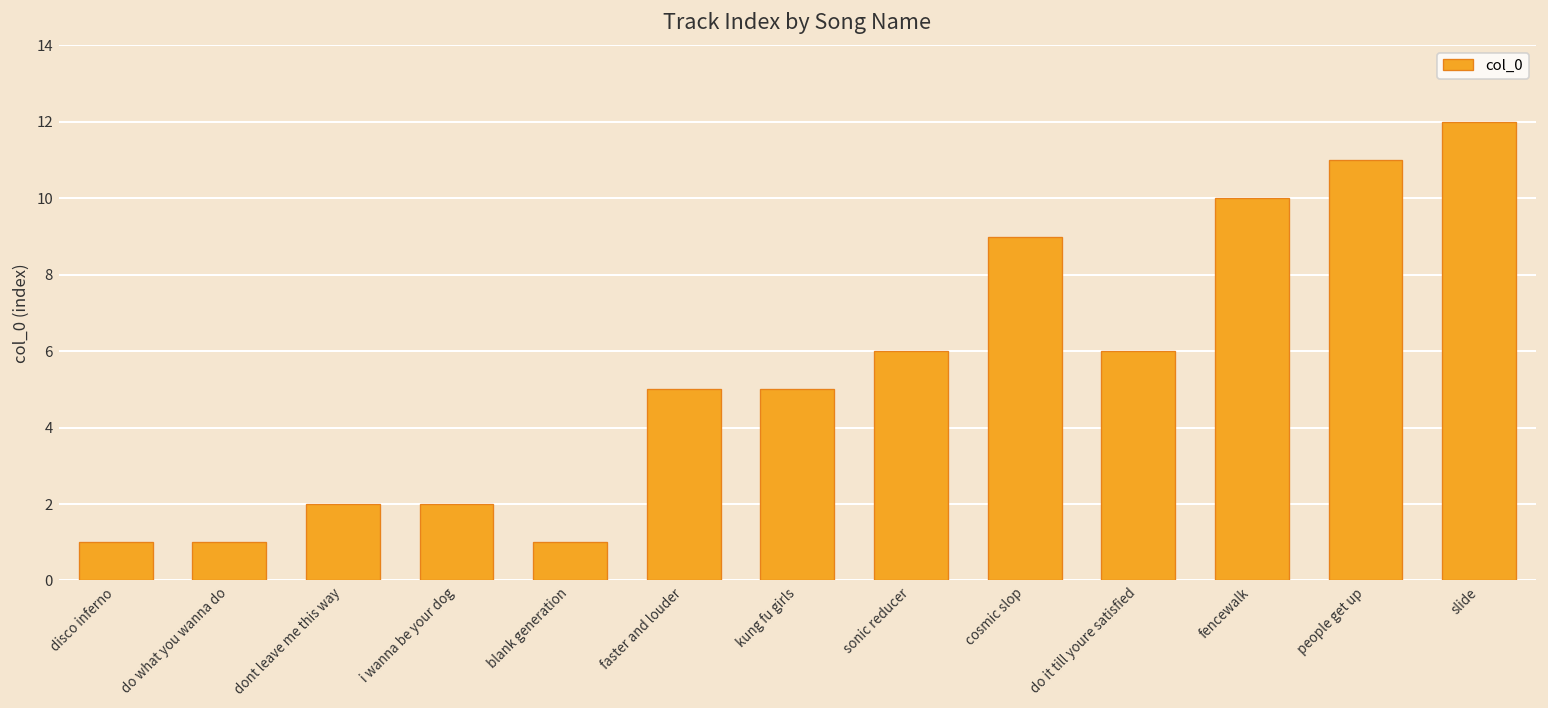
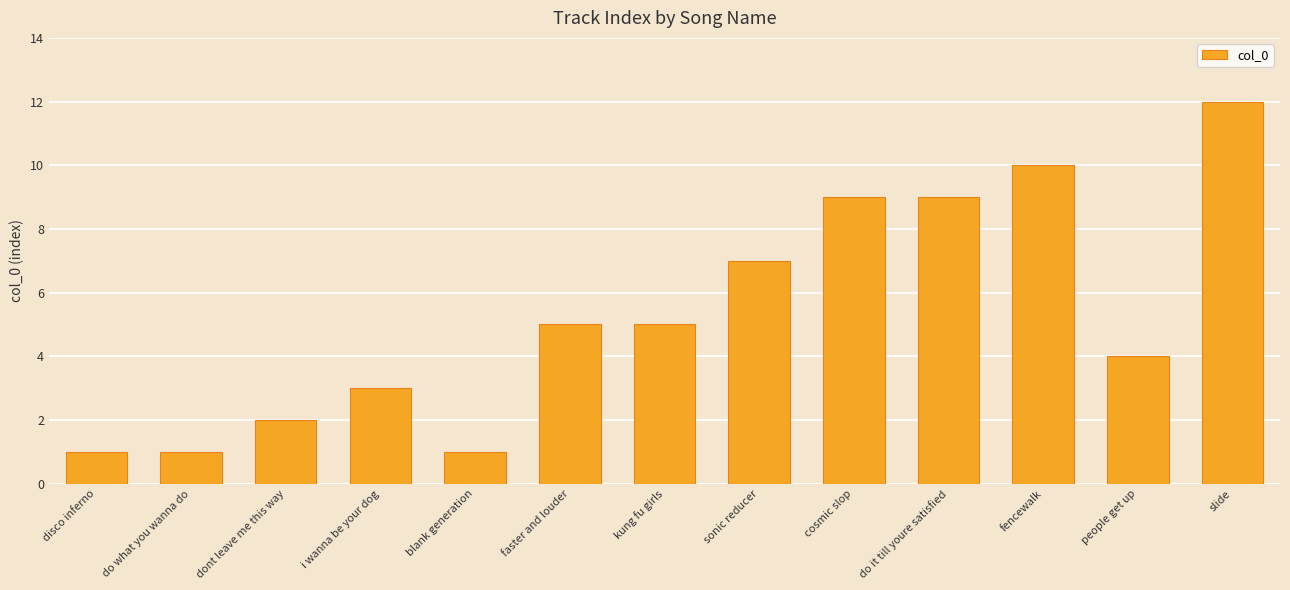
  {
    "disco inferno": 1,
    "do what you wanna do": 1,
    "dont leave me this way": 2,
-   "i wanna be your dog": 2,
+   "i wanna be your dog": 3,
    "blank generation": 1,
    "faster and louder": 5,
    "kung fu girls": 5,
-   "sonic reducer": 6,
+   "sonic reducer": 7,
    "cosmic slop": 9,
-   "do it till youre satisfied": 6,
+   "do it till youre satisfied": 9,
    "fencewalk": 10,
-   "people get up": 11,
+   "people get up": 4,
    "slide": 12
  }
